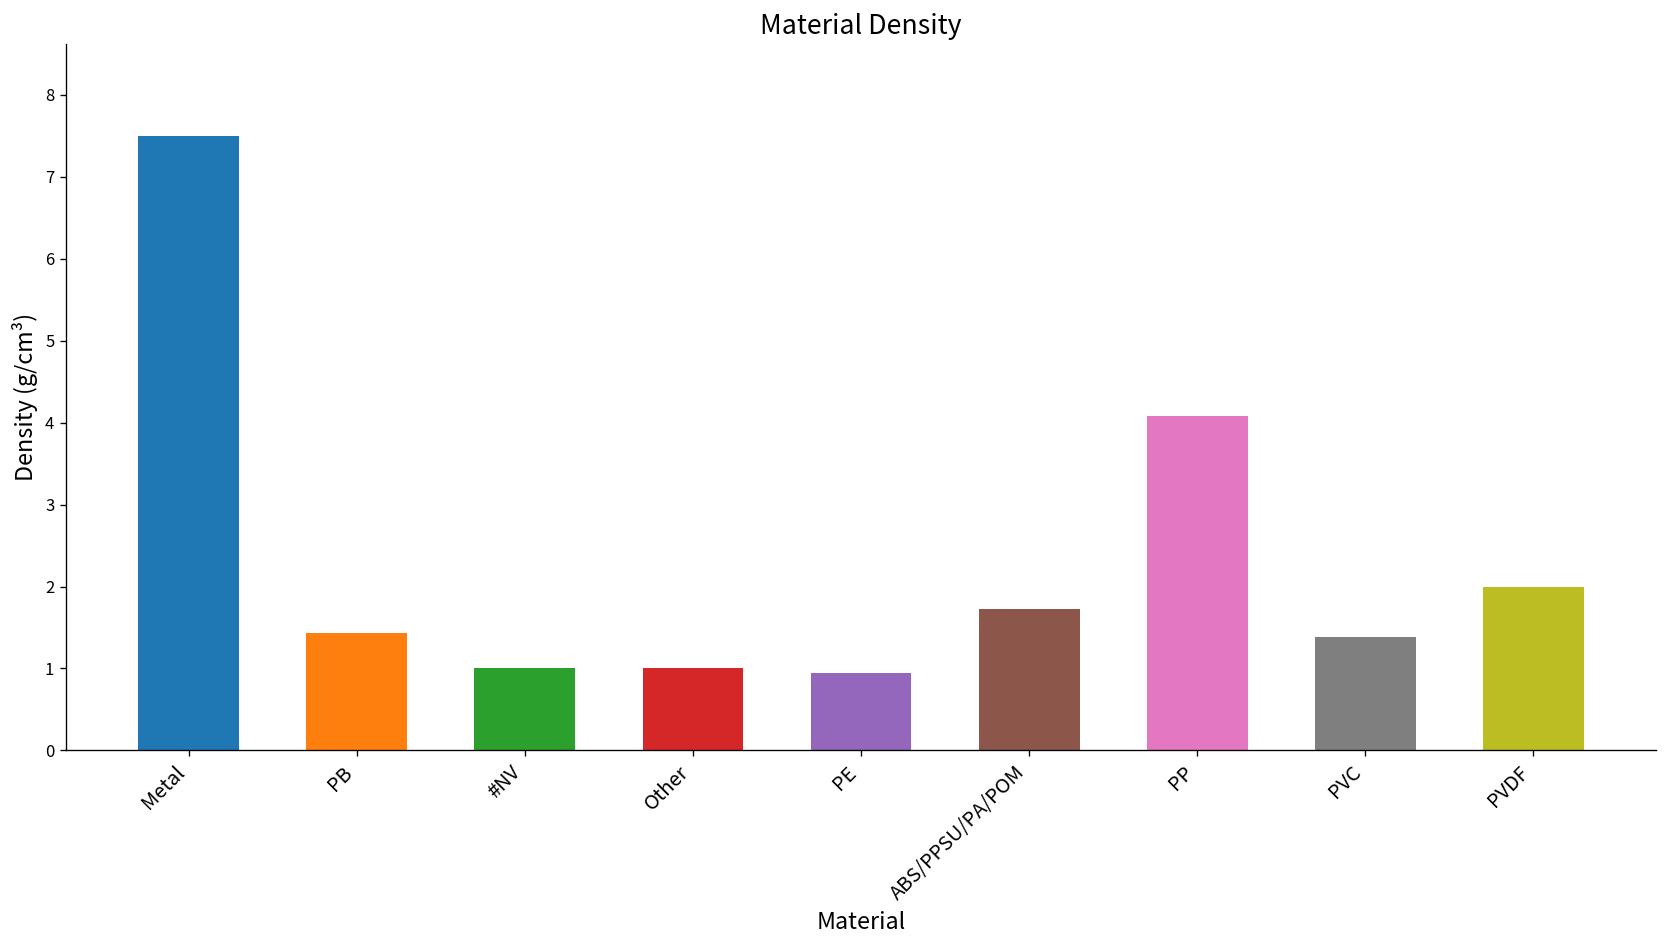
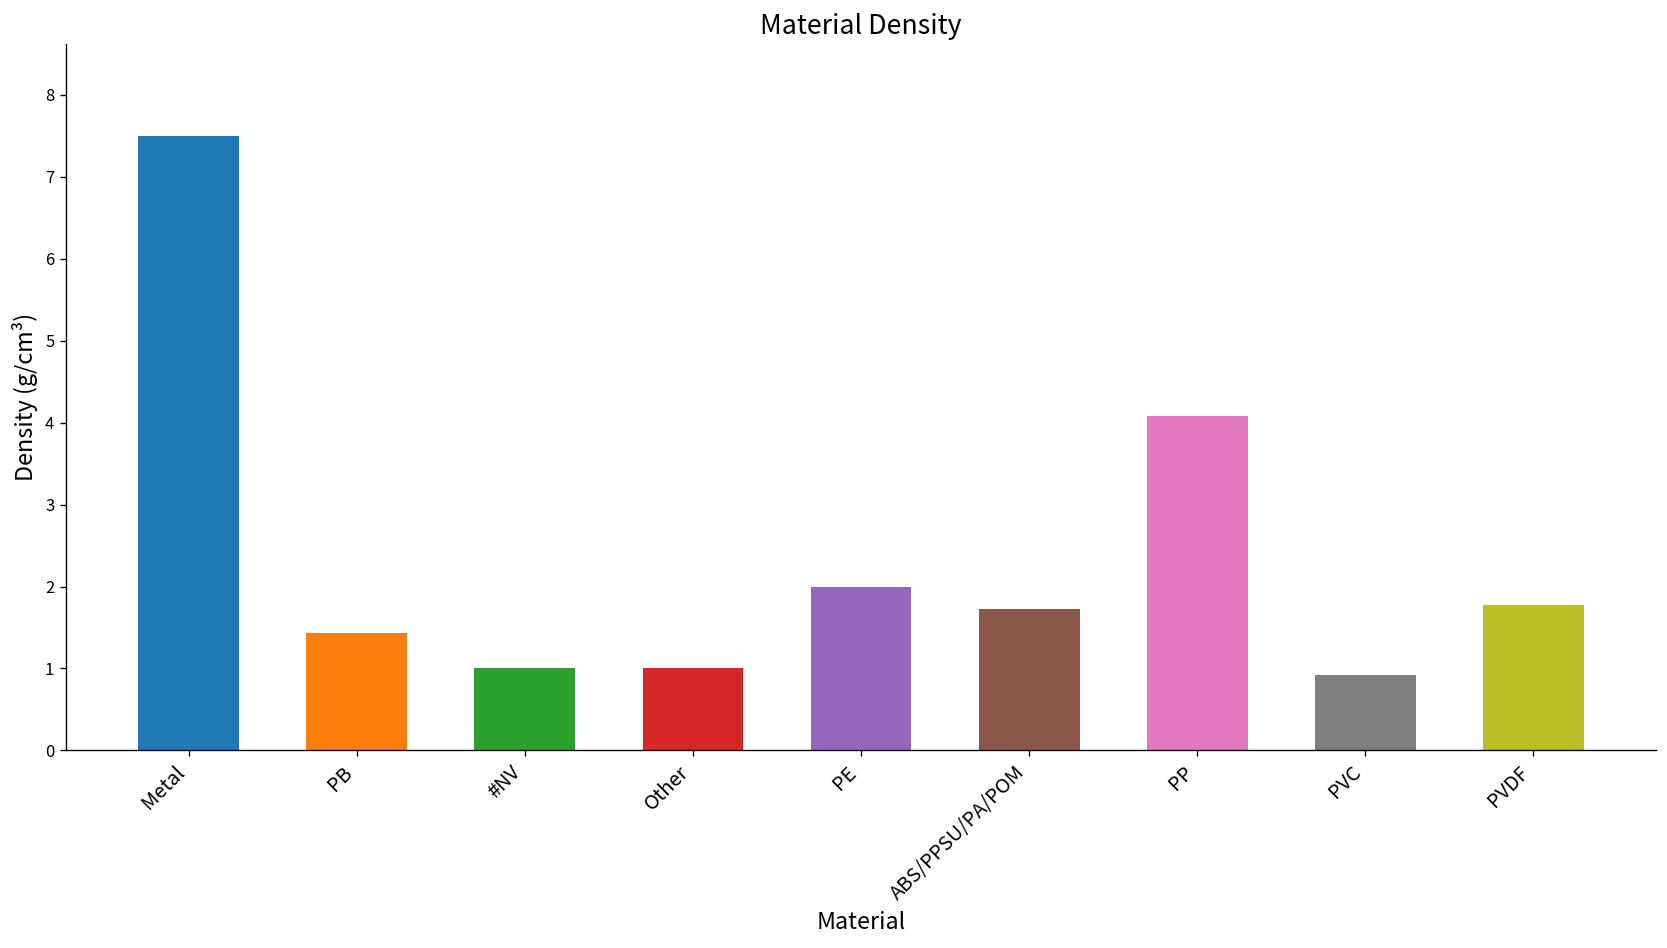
  {
    "Metal": 7.5,
    "PB": 1.4,
    "#NV": 1.0,
    "Other": 1.0,
-   "PE": 0.9,
+   "PE": 2.0,
    "ABS/PPSU/PA/POM": 1.7,
    "PP": 4.1,
-   "PVC": 1.4,
-   "PVDF": 2.0
+   "PVC": 0.9,
+   "PVDF": 1.8
  }
